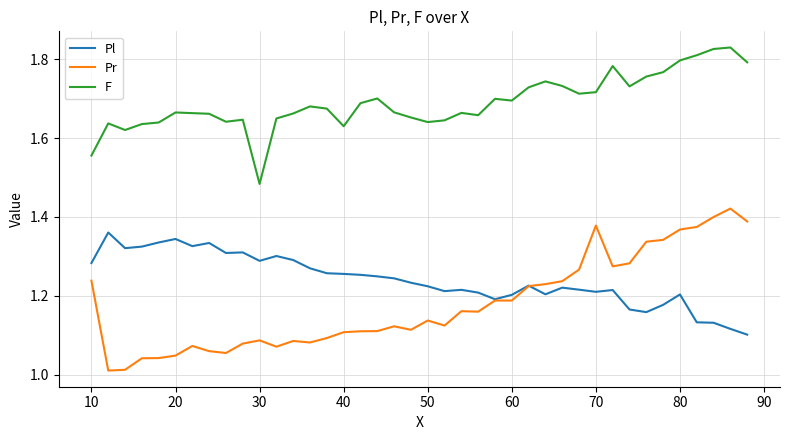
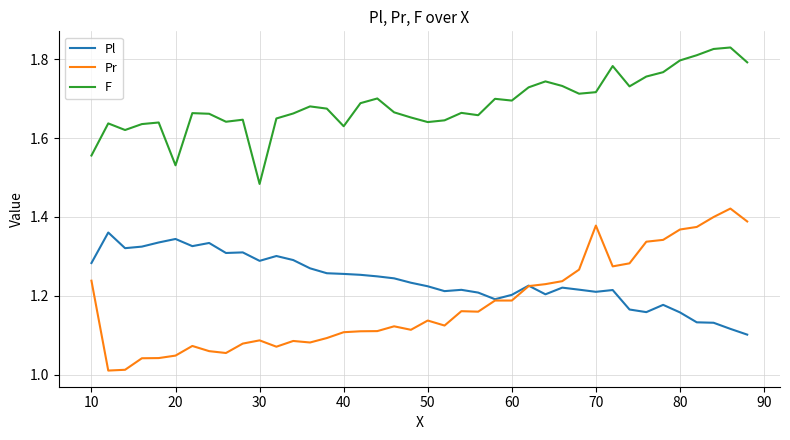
  {
    "Pl": {
      "10": 1.28,
      "20": 1.34,
      "30": 1.29,
      "40": 1.26,
      "50": 1.22,
      "60": 1.20,
      "70": 1.21,
-     "80": 1.20
+     "80": 1.16
    },
    "Pr": {
      "10": 1.24,
      "20": 1.05,
      "30": 1.09,
      "40": 1.11,
      "50": 1.14,
      "60": 1.19,
      "70": 1.38,
      "80": 1.37
    },
    "F": {
      "10": 1.56,
-     "20": 1.66,
+     "20": 1.53,
      "30": 1.48,
      "40": 1.63,
      "50": 1.64,
      "60": 1.70,
      "70": 1.72,
      "80": 1.80
    }
  }
